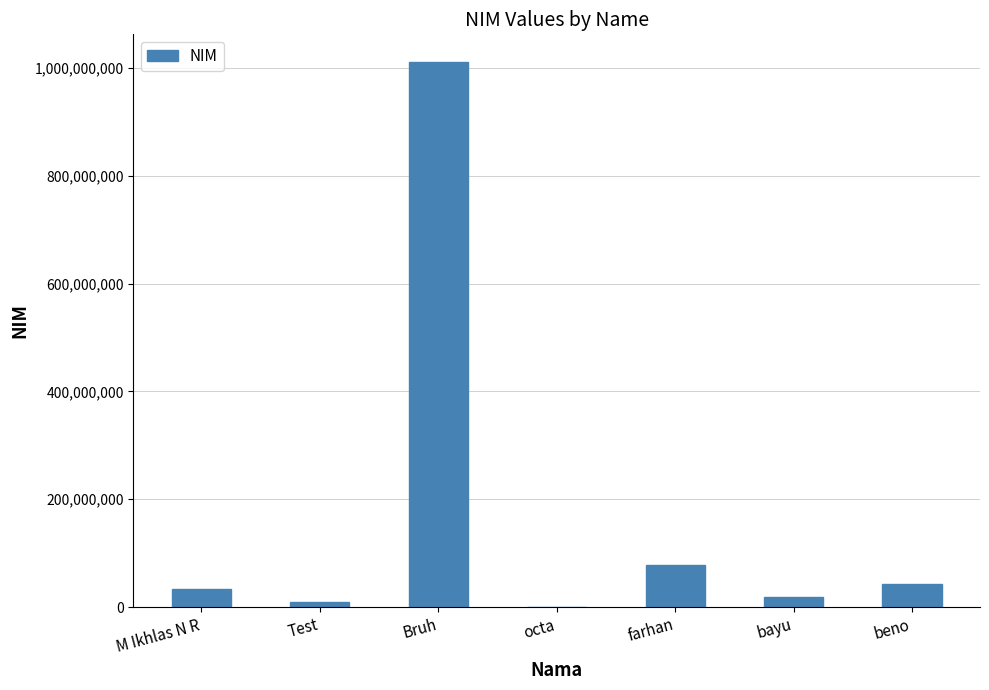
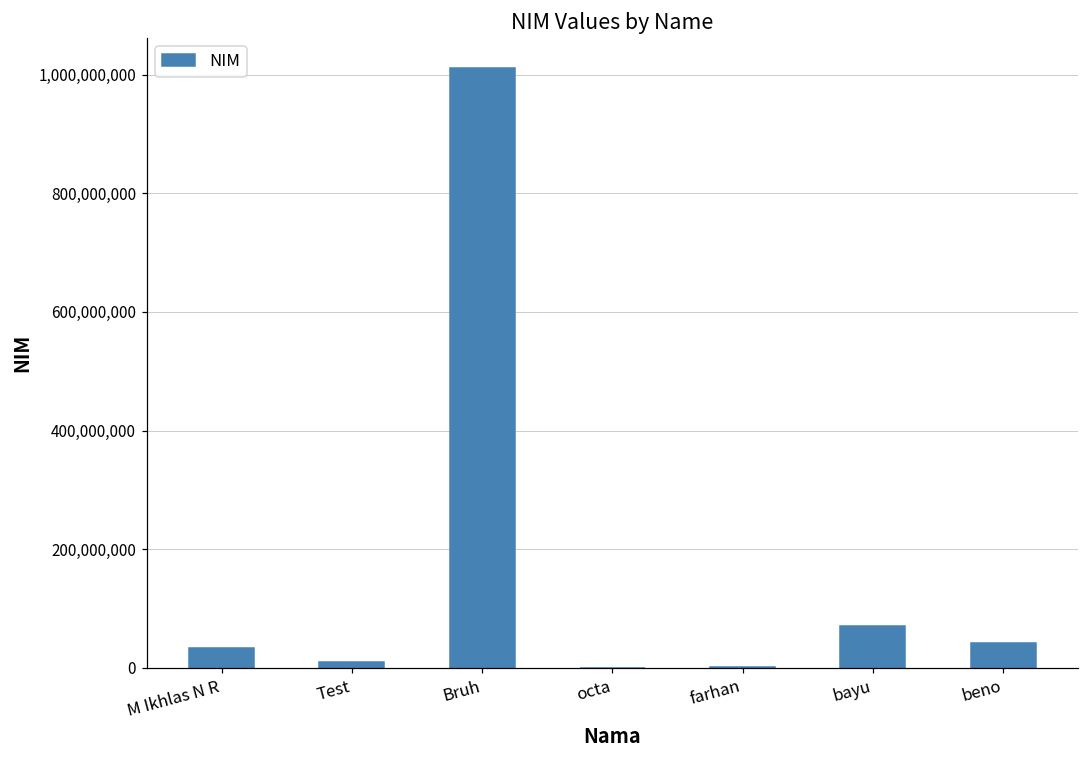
  {
    "M Ikhlas N R": "30,000,000",
    "Test": "10,000,000",
    "Bruh": "1,010,000,000",
-   "farhan": "80,000,000",
-   "bayu": "20,000,000",
+   "farhan": "0",
+   "bayu": "70,000,000",
    "beno": "40,000,000"
  }
